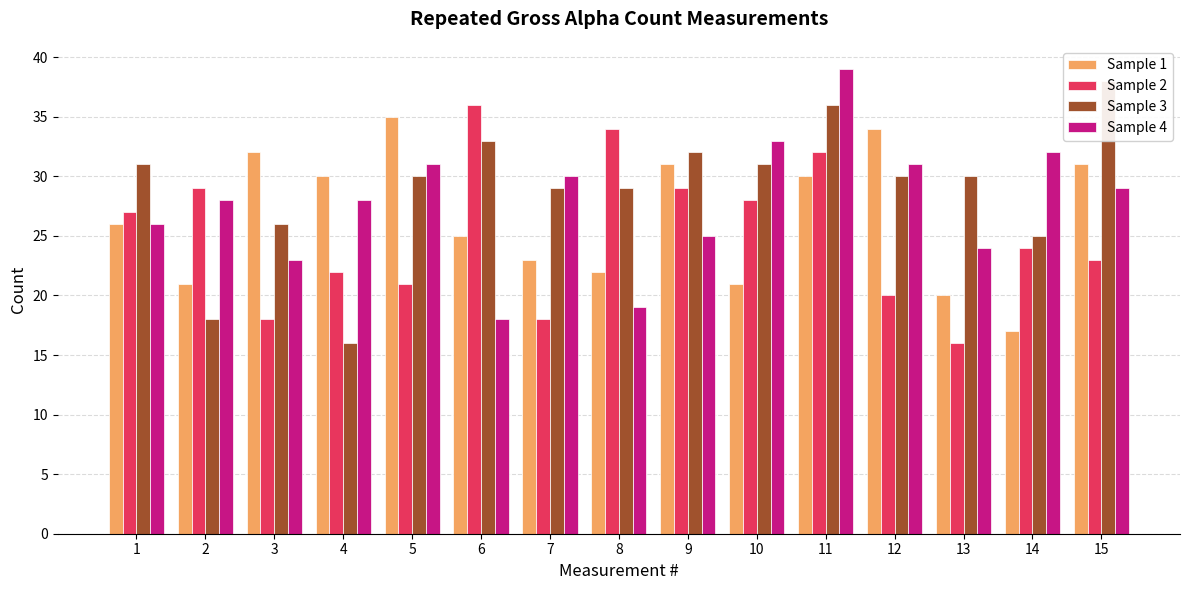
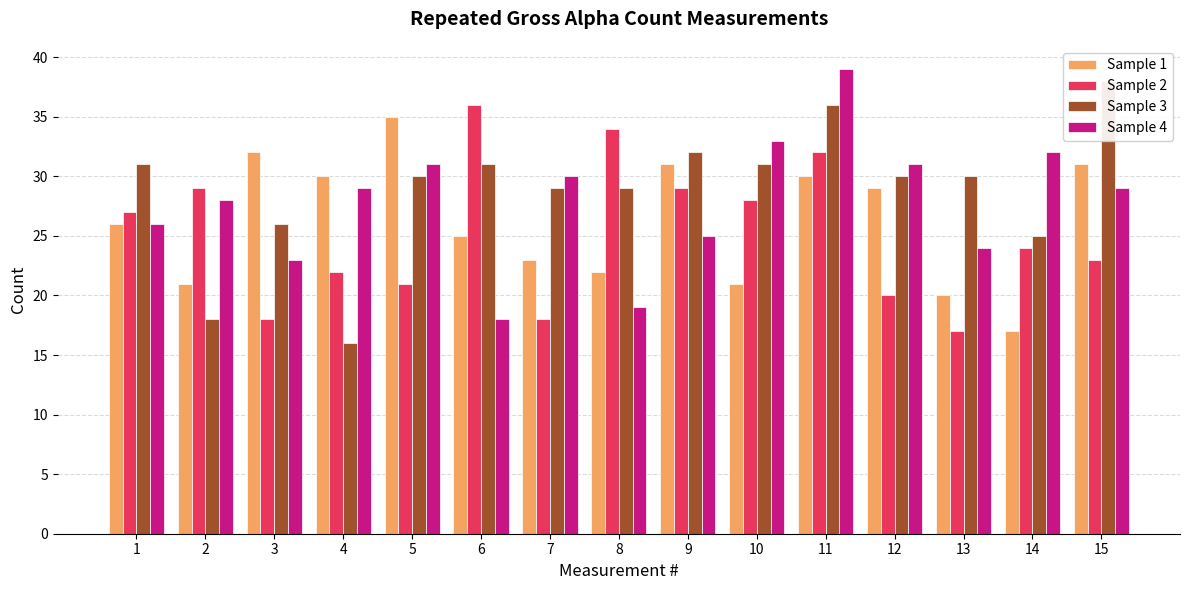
  {
    "Sample 1": {
      "1": 26,
      "2": 21,
      "3": 32,
      "4": 30,
      "5": 35,
      "6": 25,
      "7": 23,
      "8": 22,
      "9": 31,
      "10": 21,
      "11": 30,
-     "12": 34,
+     "12": 29,
      "13": 20,
      "14": 17,
      "15": 31
    },
    "Sample 2": {
      "1": 27,
      "2": 29,
      "3": 18,
      "4": 22,
      "5": 21,
      "6": 36,
      "7": 18,
      "8": 34,
      "9": 29,
      "10": 28,
      "11": 32,
      "12": 20,
-     "13": 16,
+     "13": 17,
      "14": 24,
      "15": 23
    },
    "Sample 3": {
      "1": 31,
      "2": 18,
      "3": 26,
      "4": 16,
      "5": 30,
-     "6": 33,
+     "6": 31,
      "7": 29,
      "8": 29,
      "9": 32,
      "10": 31,
      "11": 36,
      "12": 30,
      "13": 30,
      "14": 25
    },
    "Sample 4": {
      "1": 26,
      "2": 28,
      "3": 23,
-     "4": 28,
+     "4": 29,
      "5": 31,
      "6": 18,
      "7": 30,
      "8": 19,
      "9": 25,
      "10": 33,
      "11": 39,
      "12": 31,
      "13": 24,
      "14": 32,
      "15": 29
    }
  }
